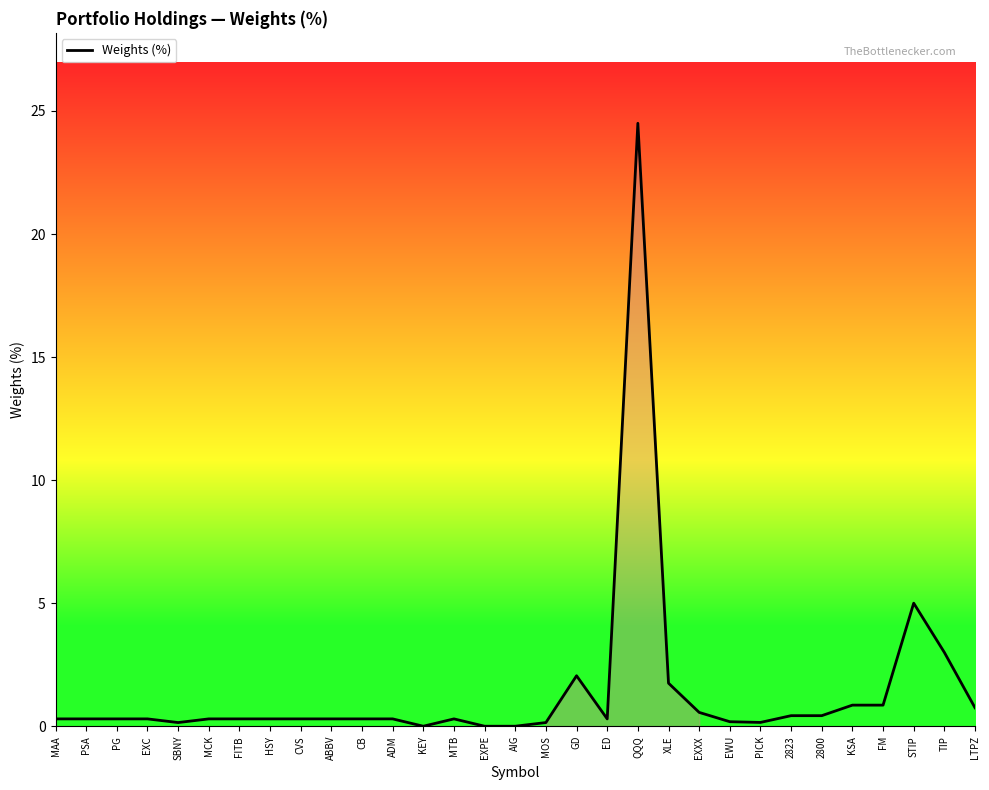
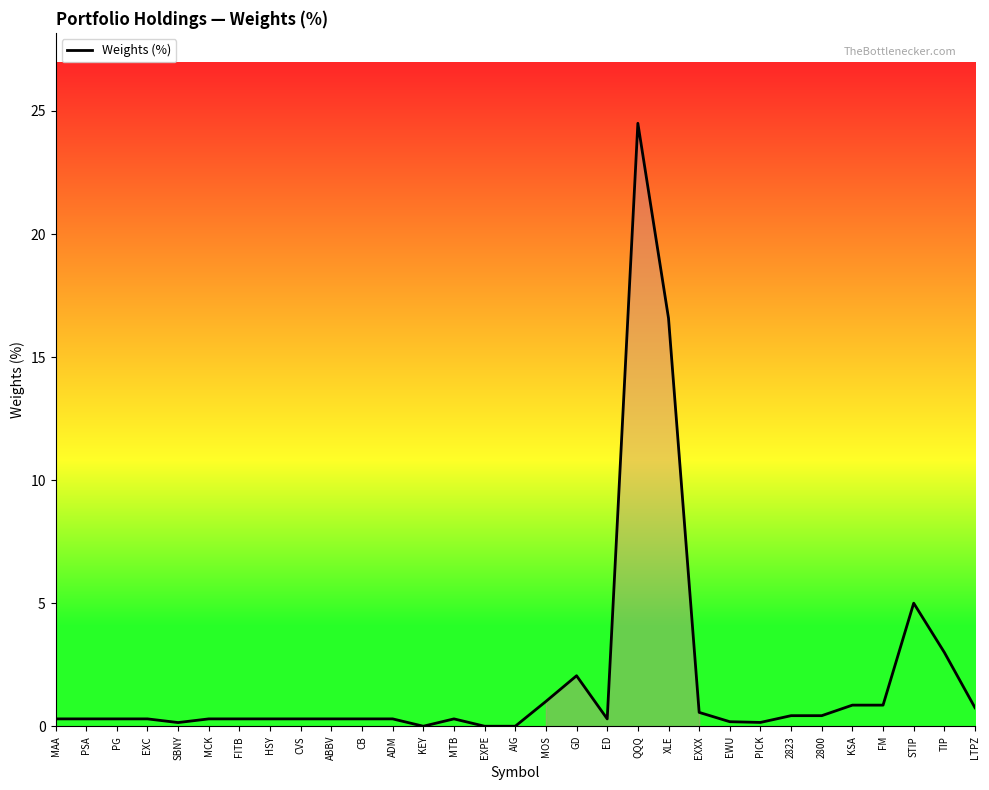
  {
    "Weights (%)": {
      "MAA": 0.3,
      "PSA": 0.3,
      "PG": 0.3,
      "EXC": 0.3,
      "SBNY": 0.1,
      "MCK": 0.3,
      "FITB": 0.3,
      "HSY": 0.3,
      "CVS": 0.3,
      "ABBV": 0.3,
      "CB": 0.3,
      "ADM": 0.3,
      "KEY": 0.0,
      "MTB": 0.3,
      "EXPE": 0.0,
      "AIG": 0.0,
-     "MOS": 0.1,
-     "XLE": 1.8,
+     "MOS": 1.0,
+     "XLE": 16.6,
      "EWU": 0.2,
      "PICK": 0.2,
      "2823": 0.4,
      "2800": 0.4,
      "KSA": 0.9,
      "FM": 0.9,
      "STIP": 5.0,
      "TIP": 3.0,
      "LTPZ": 0.8
    }
  }
